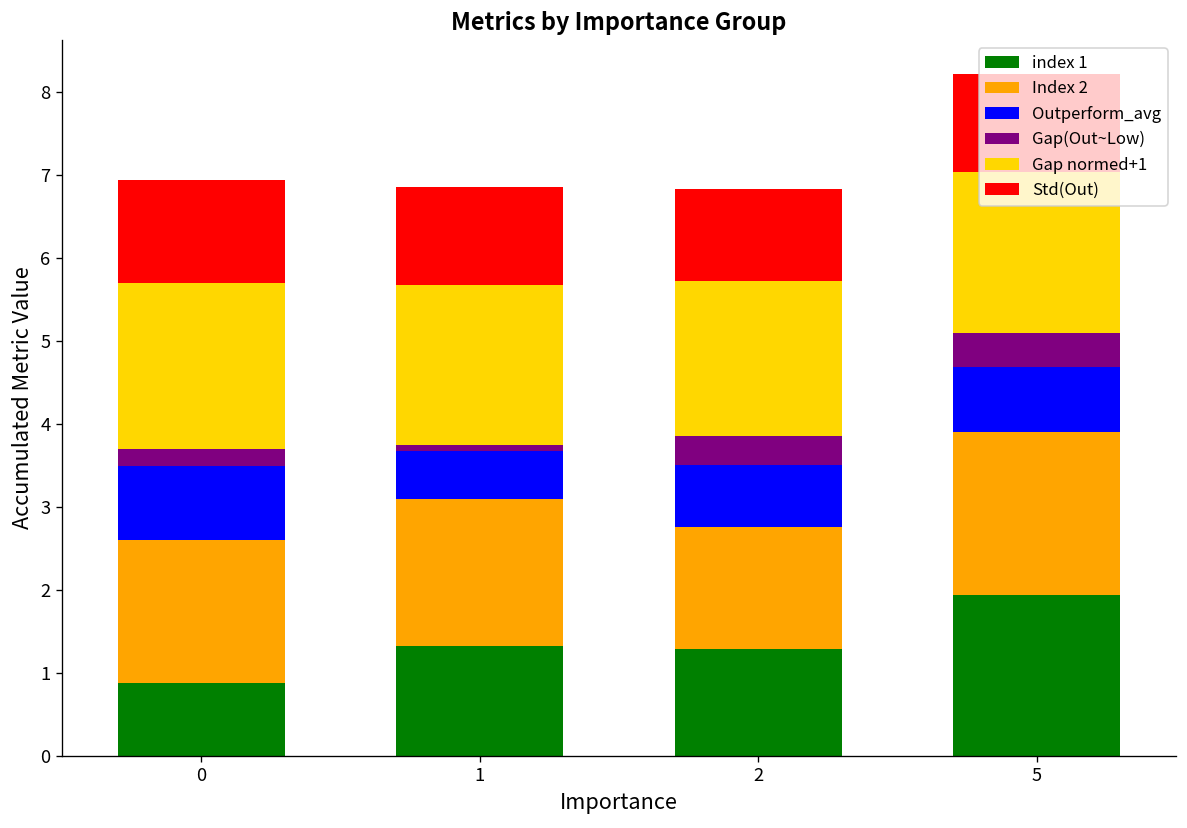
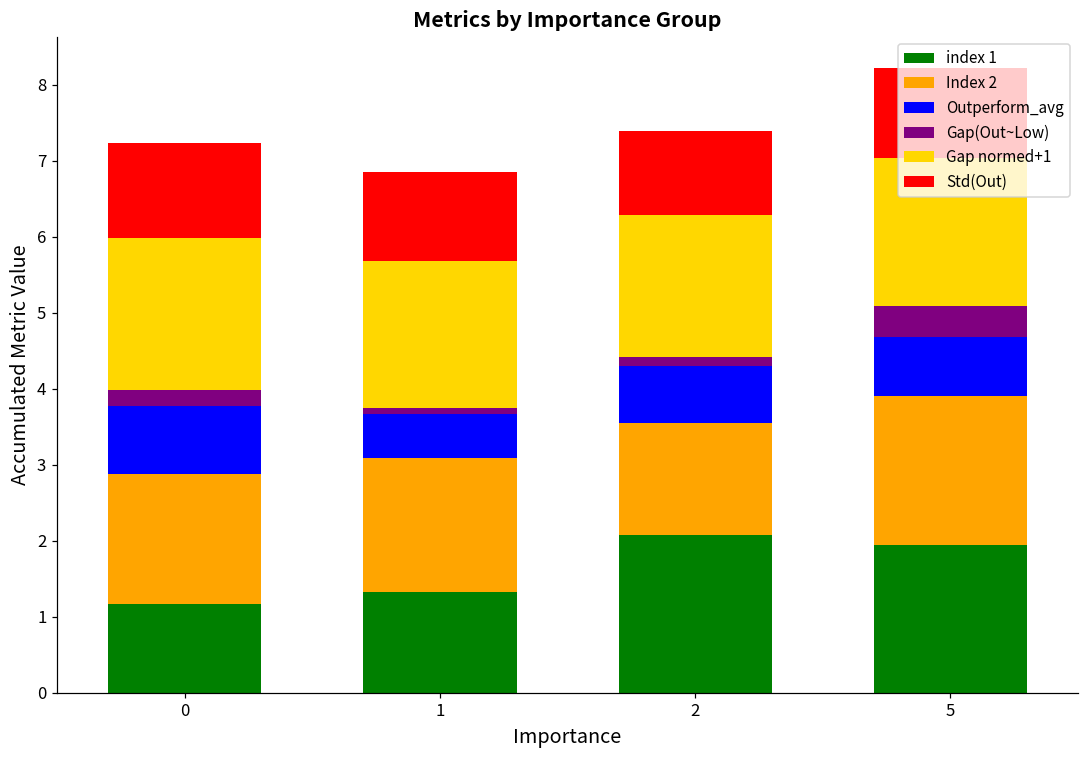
  {
    "index 1": {
-     "0": 0.9,
+     "0": 1.2,
      "1": 1.3,
-     "2": 1.3,
+     "2": 2.1,
      "5": 1.9
    },
    "Outperform_avg": {
      "0": 0.9,
      "1": 0.6,
      "2": 0.8,
      "5": 0.8
    },
    "Gap(Out~Low)": {
      "0": 0.2,
      "1": 0.1,
-     "2": 0.4,
+     "2": 0.1,
      "5": 0.4
    },
    "Std(Out)": {
      "0": 1.2,
      "1": 1.2,
      "2": 1.1
    }
  }
